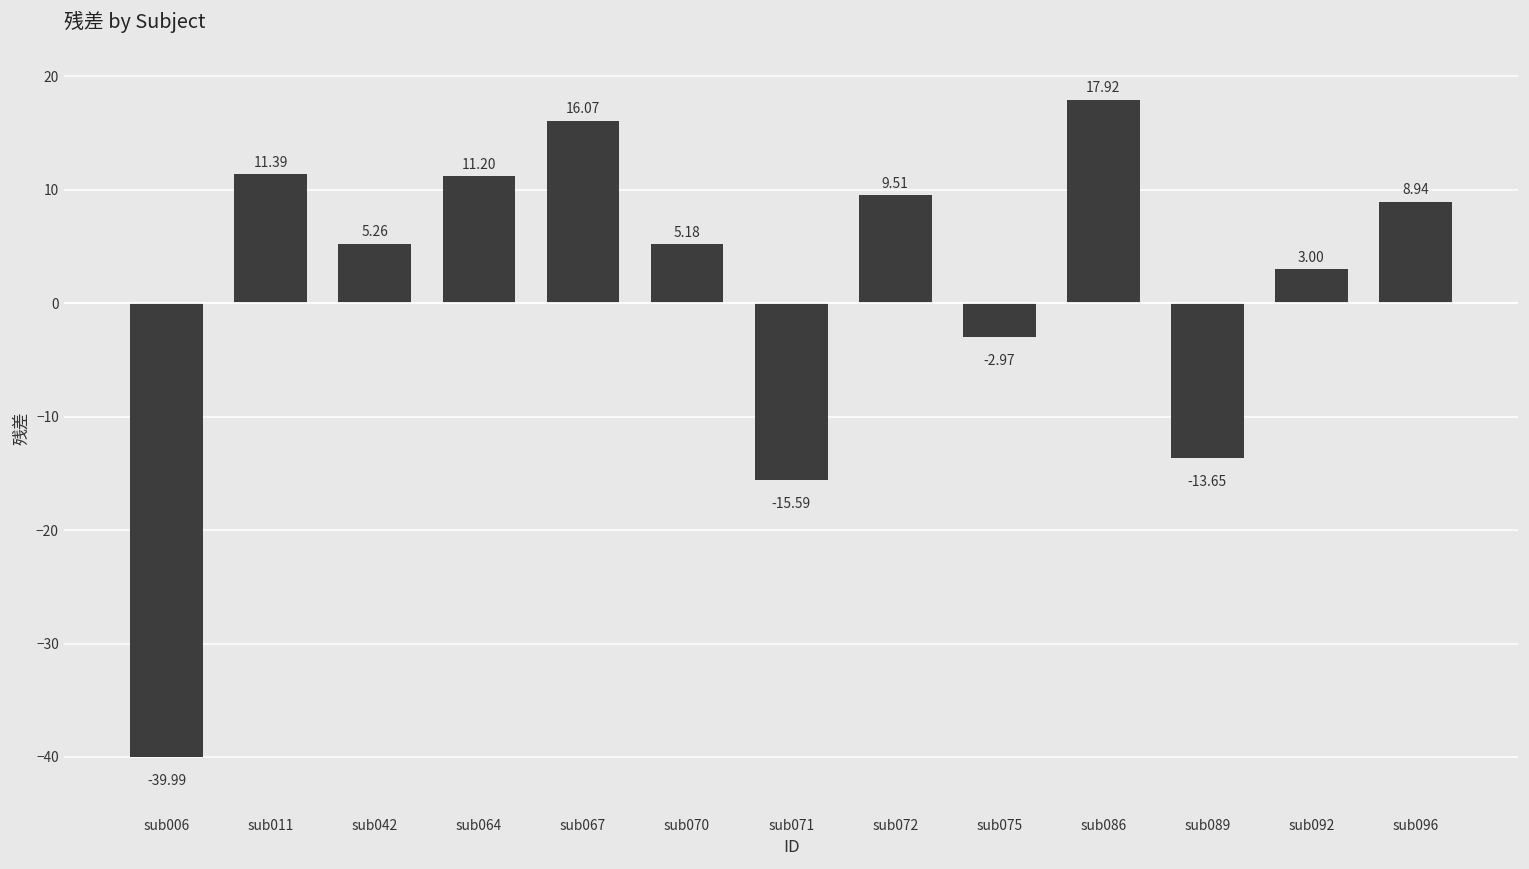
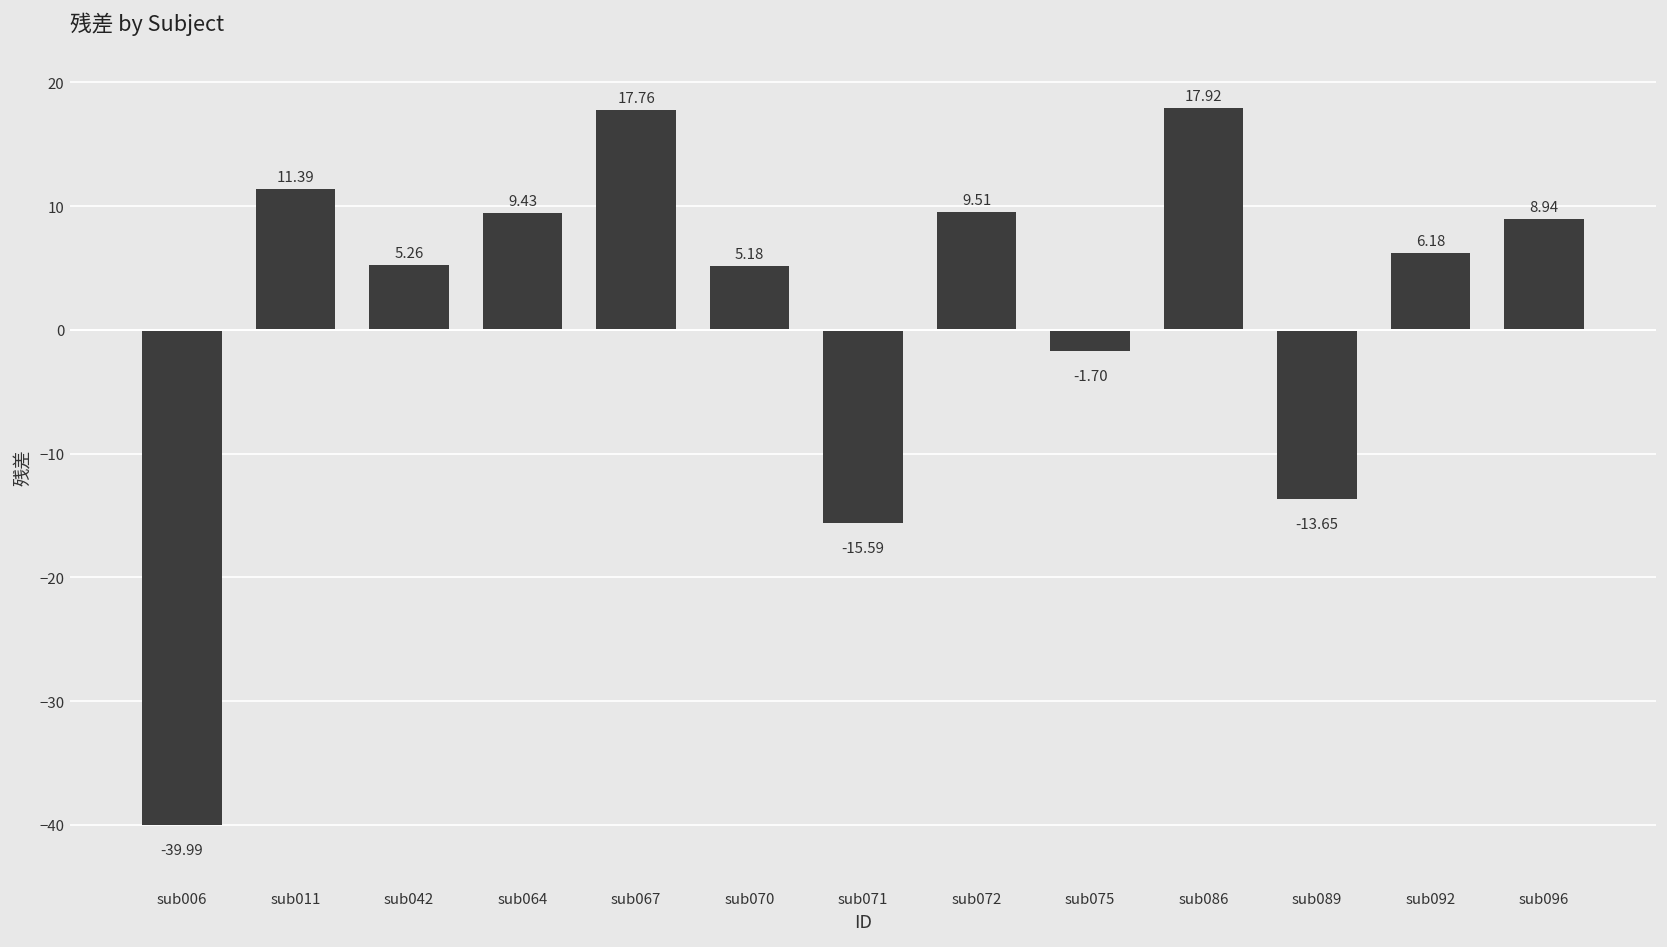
  {
    "sub006": -39.99,
    "sub011": 11.39,
    "sub042": 5.26,
-   "sub064": 11.20,
-   "sub067": 16.07,
+   "sub064": 9.43,
+   "sub067": 17.76,
    "sub070": 5.18,
    "sub071": -15.59,
    "sub072": 9.51,
-   "sub075": -2.97,
+   "sub075": -1.70,
    "sub086": 17.92,
    "sub089": -13.65,
-   "sub092": 3.00,
+   "sub092": 6.18,
    "sub096": 8.94
  }
